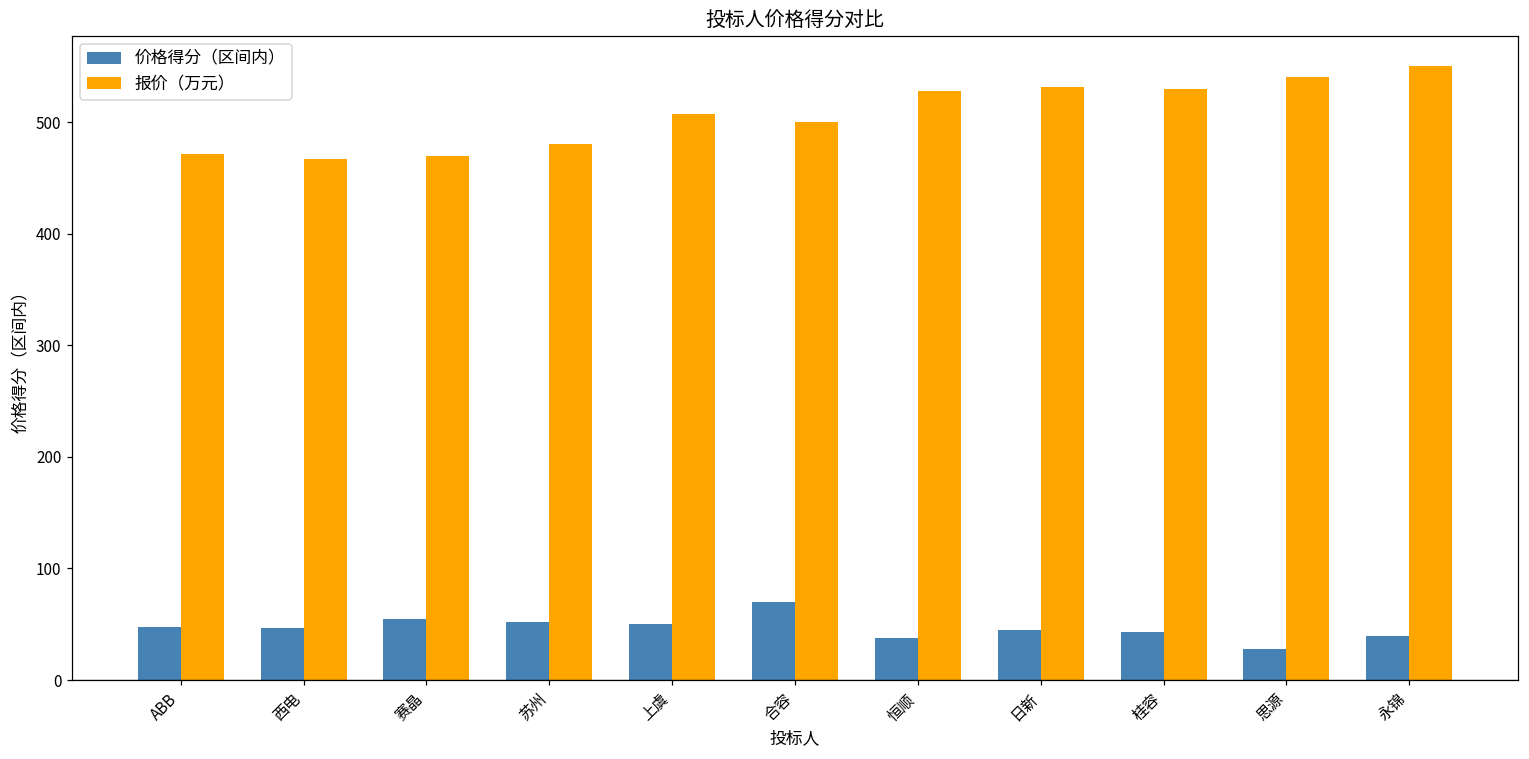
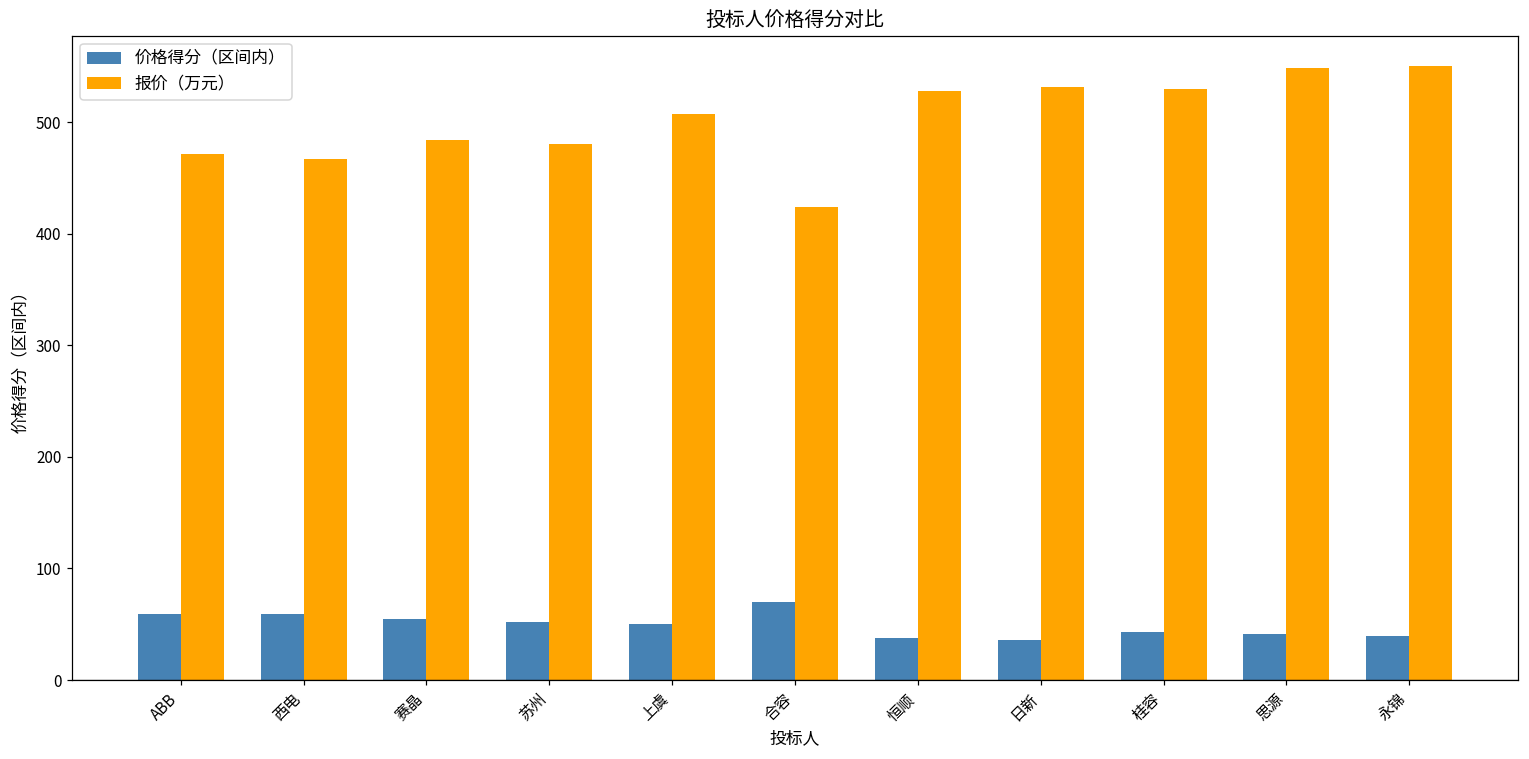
  {
    "价格得分（区间内）": {
-     "ABB": 47,
-     "西电": 47,
+     "ABB": 60,
+     "西电": 59,
      "赛晶": 55,
      "苏州": 52,
      "上虞": 50,
      "合容": 70,
      "恒顺": 38,
-     "日新": 45,
+     "日新": 36,
      "桂容": 43,
-     "思源": 28,
+     "思源": 41,
      "永锦": 40
    },
    "报价（万元）": {
      "ABB": 471,
      "西电": 467,
-     "赛晶": 470,
+     "赛晶": 484,
      "苏州": 480,
      "上虞": 507,
-     "合容": 500,
+     "合容": 424,
      "恒顺": 528,
      "日新": 531,
      "桂容": 530,
-     "思源": 540,
+     "思源": 548,
      "永锦": 550
    }
  }
